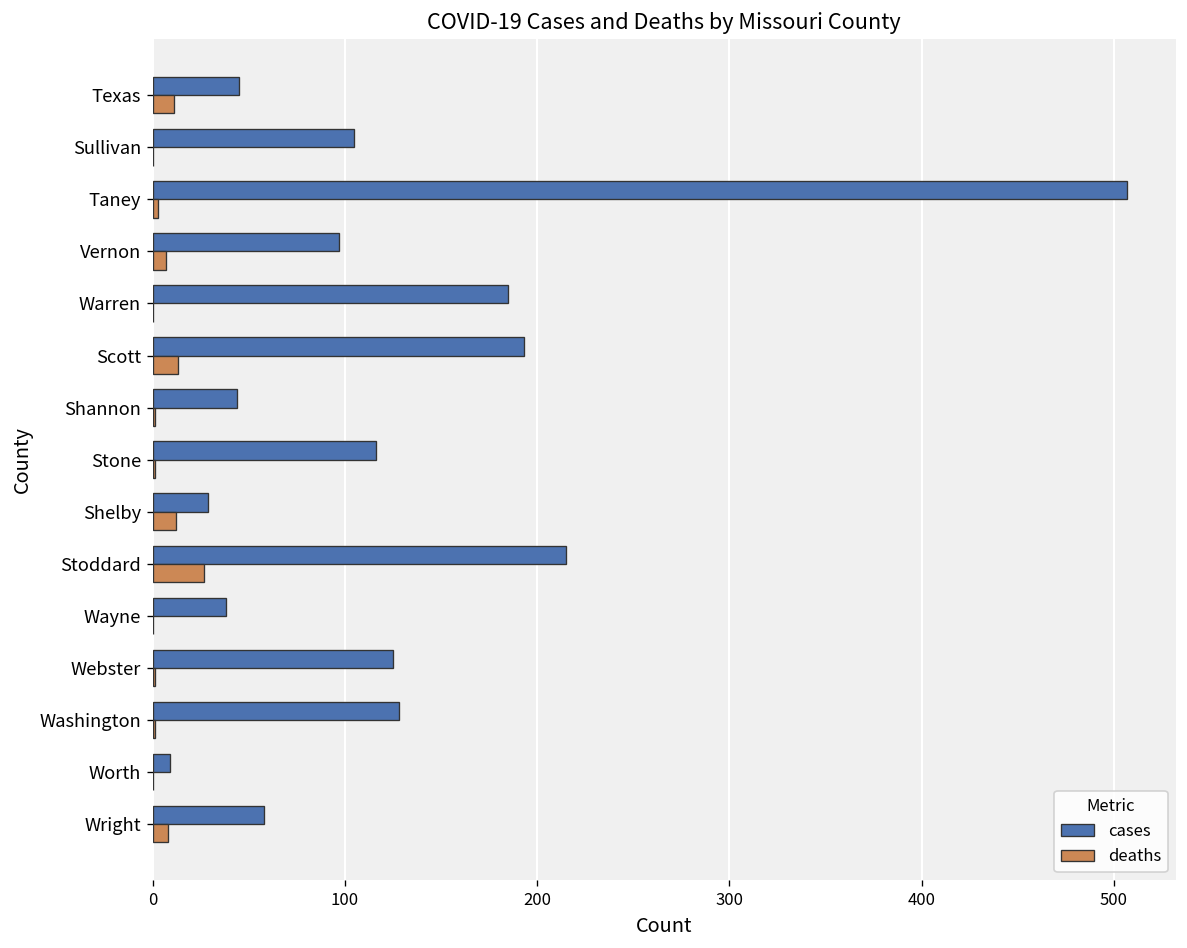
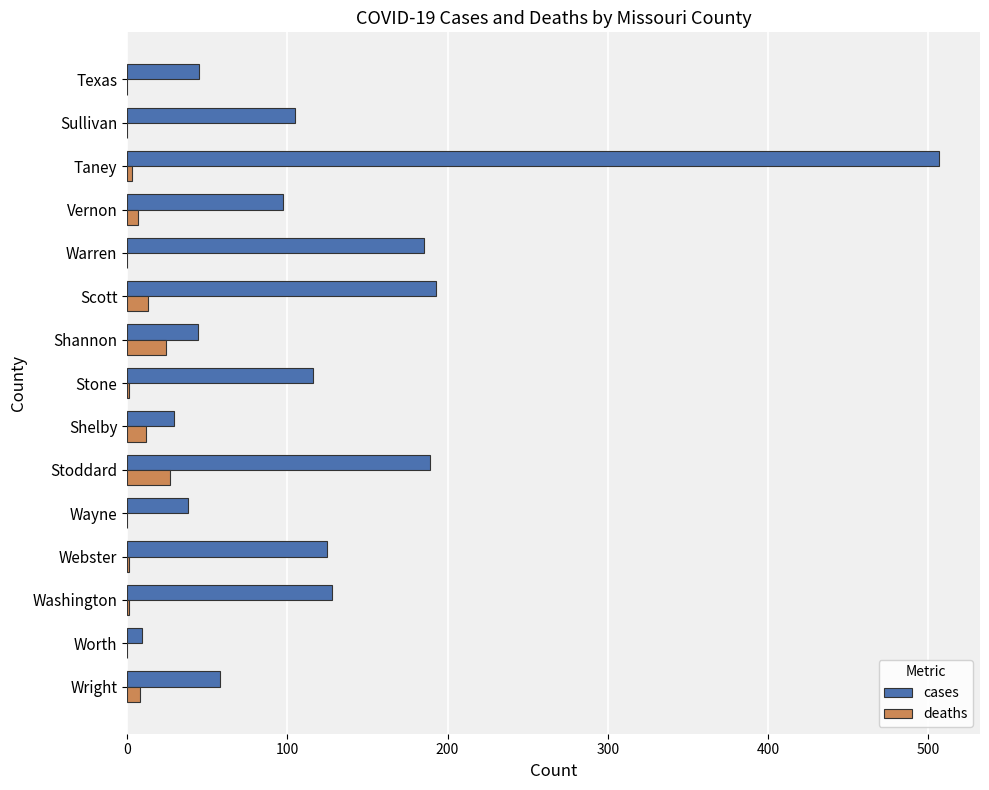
  {
    "cases": {
      "Texas": 45,
      "Sullivan": 105,
      "Taney": 507,
      "Vernon": 97,
      "Warren": 185,
      "Scott": 193,
      "Shannon": 44,
      "Stone": 116,
      "Shelby": 29,
-     "Stoddard": 215,
+     "Stoddard": 189,
      "Wayne": 38,
      "Webster": 125,
      "Washington": 128,
      "Worth": 9,
      "Wright": 58
    },
    "deaths": {
-     "Texas": 11,
+     "Texas": 0,
      "Sullivan": 0,
      "Taney": 3,
      "Vernon": 7,
      "Warren": 0,
      "Scott": 13,
-     "Shannon": 1,
+     "Shannon": 24,
      "Shelby": 12,
      "Stoddard": 27,
      "Wayne": 0,
      "Worth": 0,
      "Wright": 8
    }
  }
